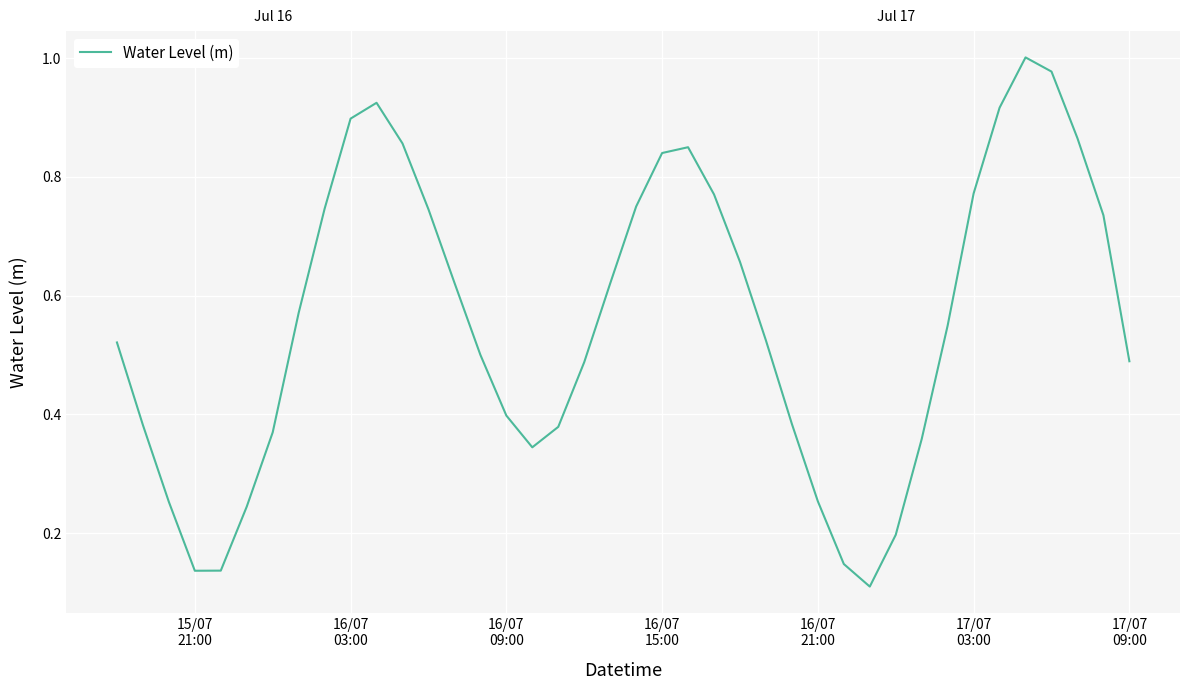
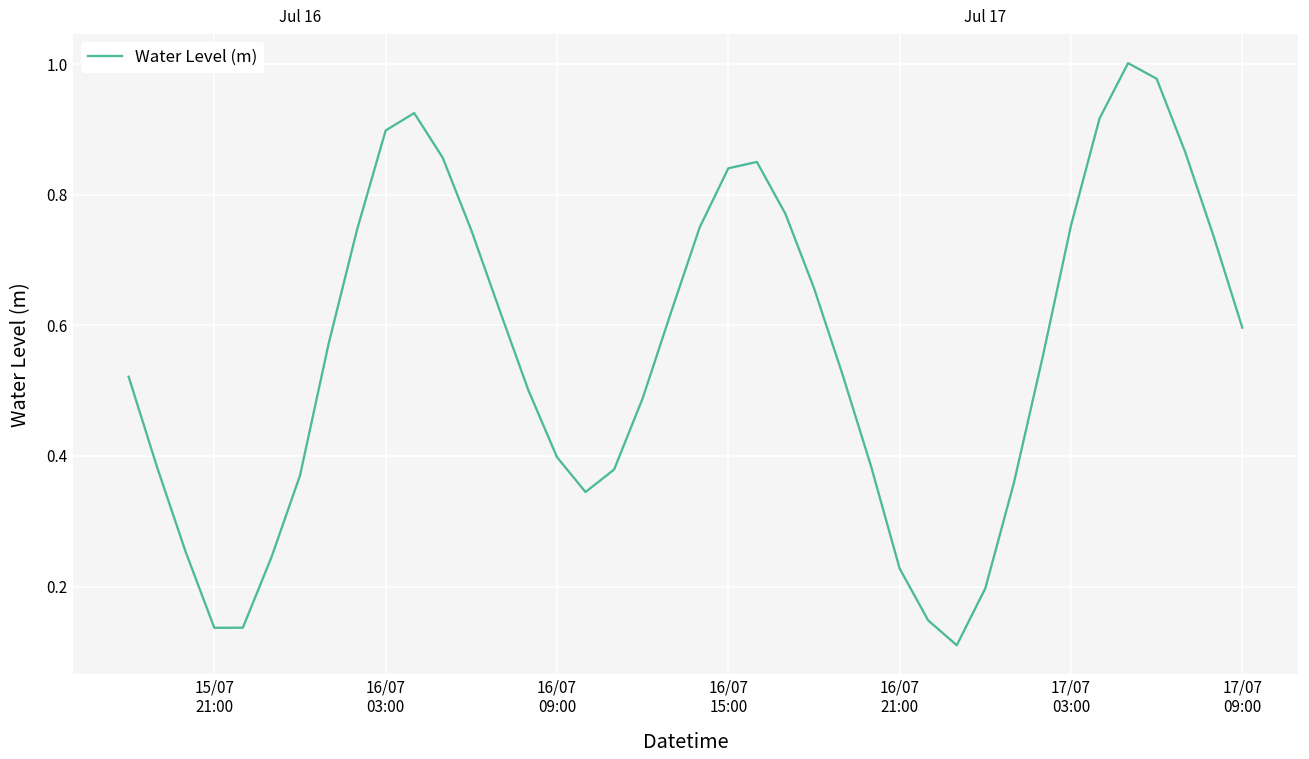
  {
    "15/07 21:00": 0.14,
    "Jul 16": 0.37,
    "16/07 03:00": 0.90,
    "16/07 09:00": 0.40,
    "16/07 15:00": 0.84,
-   "16/07 21:00": 0.25,
+   "16/07 21:00": 0.23,
    "Jul 17": 0.20,
-   "17/07 03:00": 0.77,
-   "17/07 09:00": 0.49
+   "17/07 03:00": 0.75,
+   "17/07 09:00": 0.60
  }
